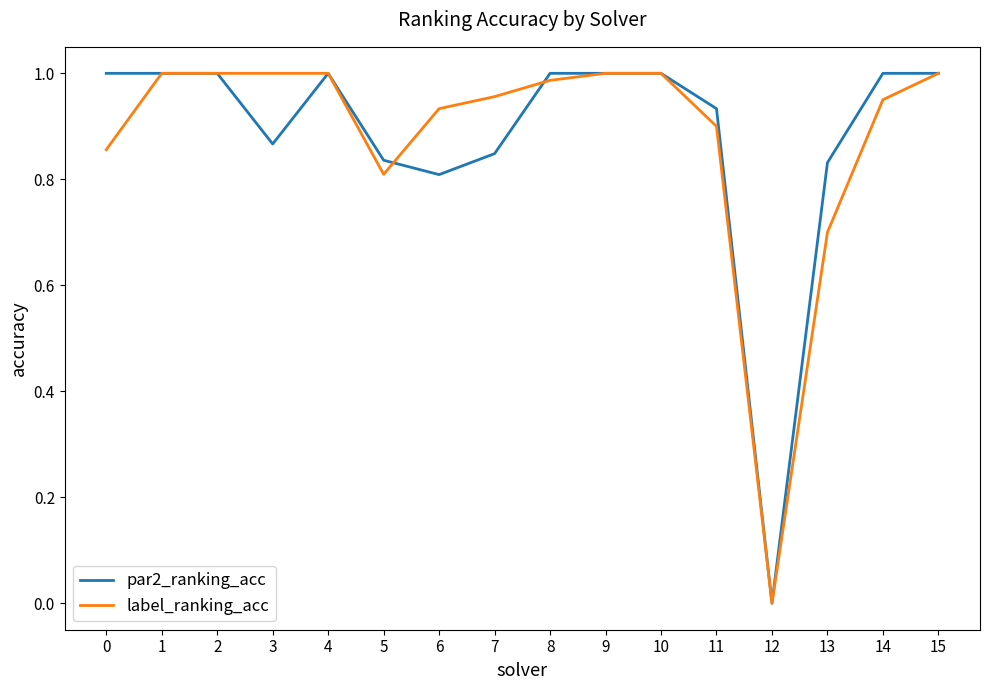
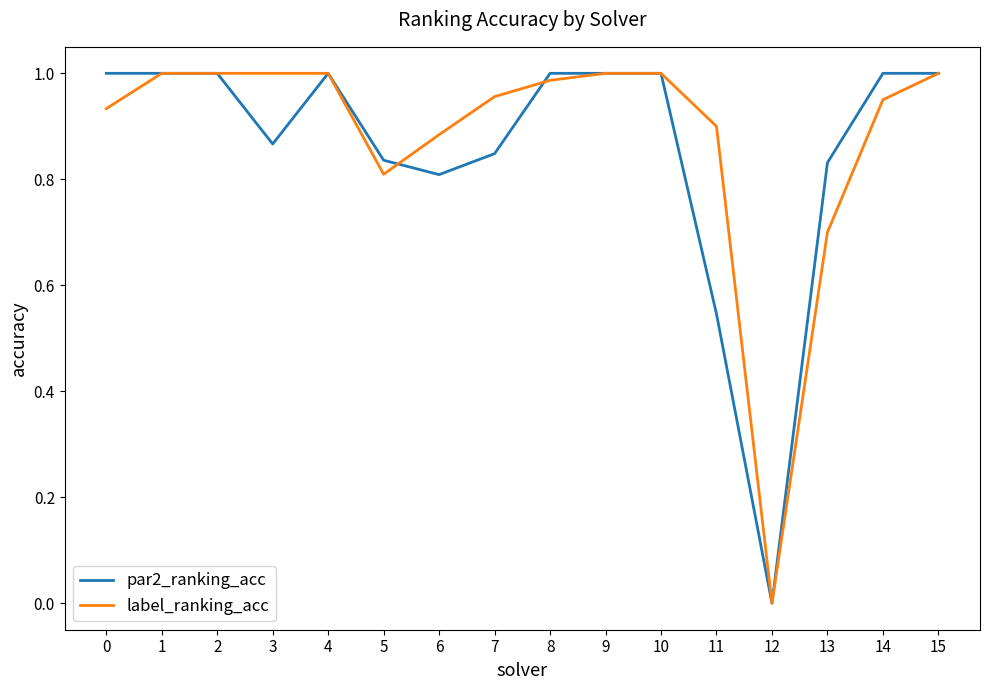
  {
    "par2_ranking_acc": {
      "0": 1.00,
      "3": 0.87,
      "5": 0.84,
      "6": 0.81,
      "7": 0.85,
      "8": 1.00,
-     "11": 0.93,
+     "11": 0.55,
      "13": 0.83,
      "14": 1.00
    },
    "label_ranking_acc": {
-     "0": 0.86,
+     "0": 0.93,
      "3": 1.00,
      "5": 0.81,
-     "6": 0.93,
+     "6": 0.88,
      "7": 0.96,
      "8": 0.99,
      "11": 0.90,
      "13": 0.70,
      "14": 0.95
    }
  }
